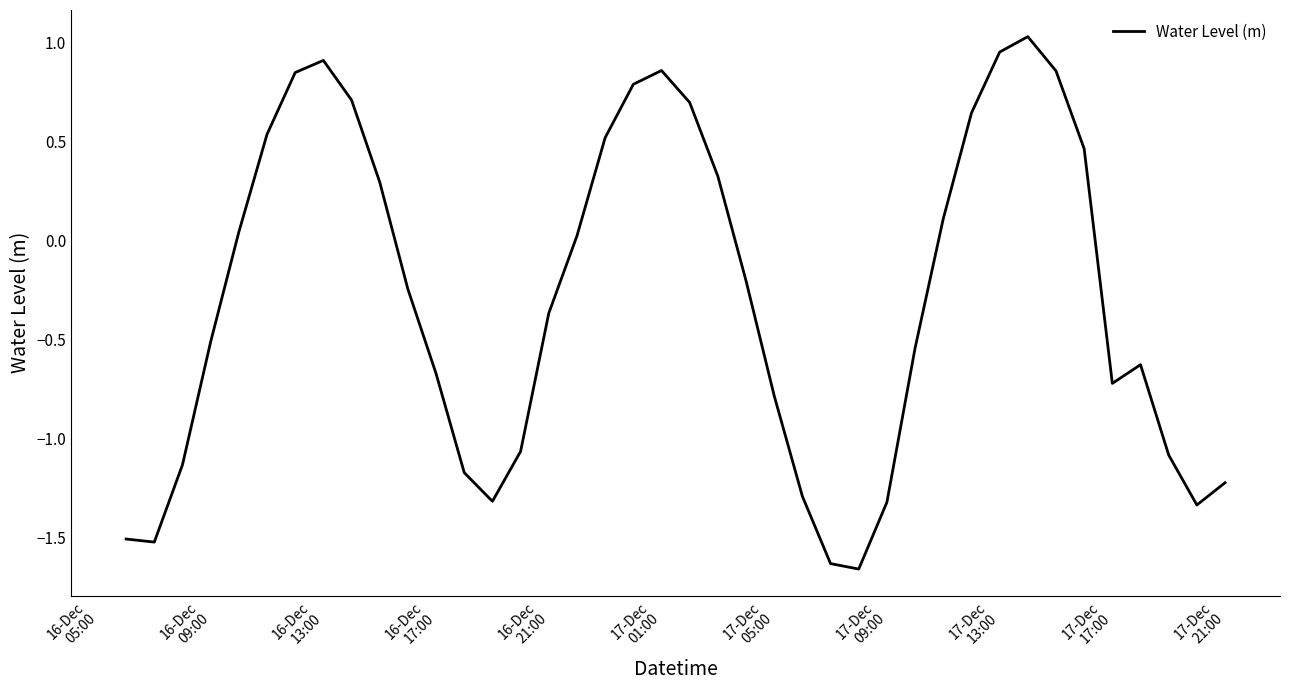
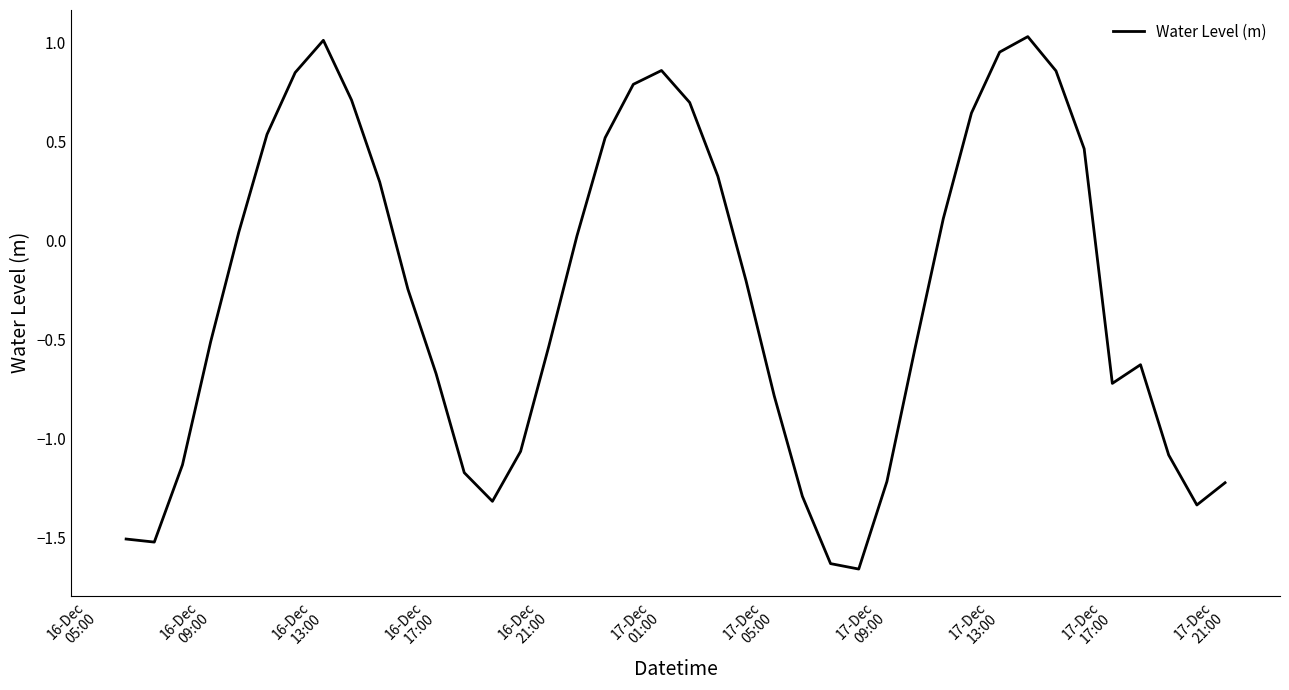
  {
    "16-Dec 09:00": -0.51,
-   "16-Dec 13:00": 0.91,
+   "16-Dec 13:00": 1.01,
    "16-Dec 17:00": -0.67,
-   "16-Dec 21:00": -0.37,
+   "16-Dec 21:00": -0.53,
    "17-Dec 01:00": 0.86,
    "17-Dec 05:00": -0.78,
-   "17-Dec 09:00": -1.32,
+   "17-Dec 09:00": -1.22,
    "17-Dec 13:00": 0.95,
    "17-Dec 17:00": -0.72,
    "17-Dec 21:00": -1.22
  }
